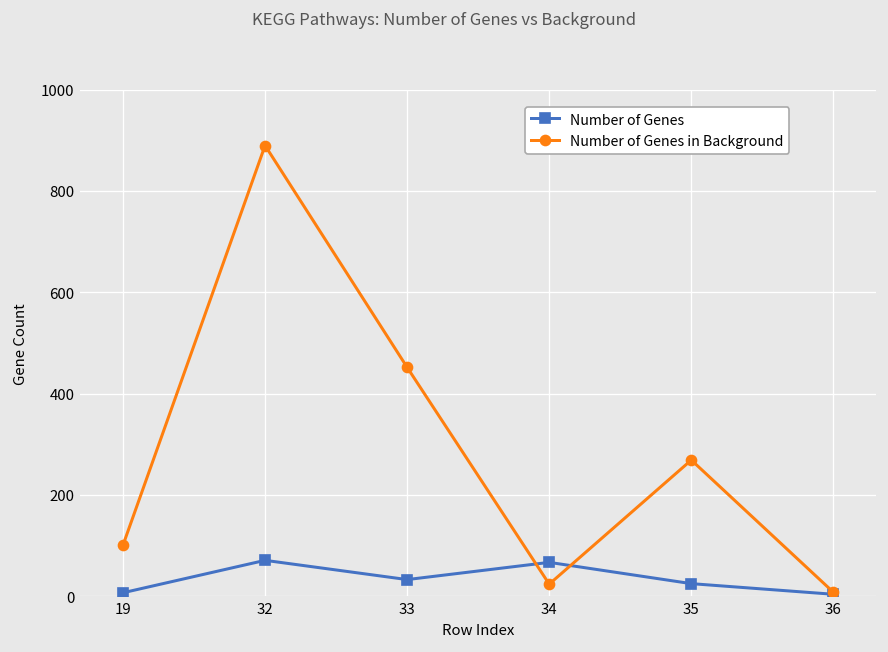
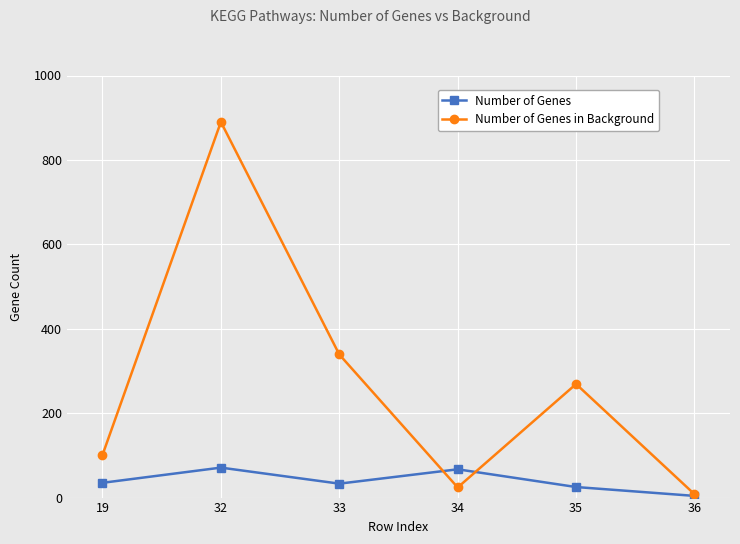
  {
    "Number of Genes": {
-     "19": 10,
+     "19": 40,
      "32": 70,
      "33": 30,
      "34": 70,
      "35": 30
    },
    "Number of Genes in Background": {
      "19": 100,
      "32": 890,
-     "33": 450,
+     "33": 340,
      "34": 20,
      "35": 270
    }
  }
